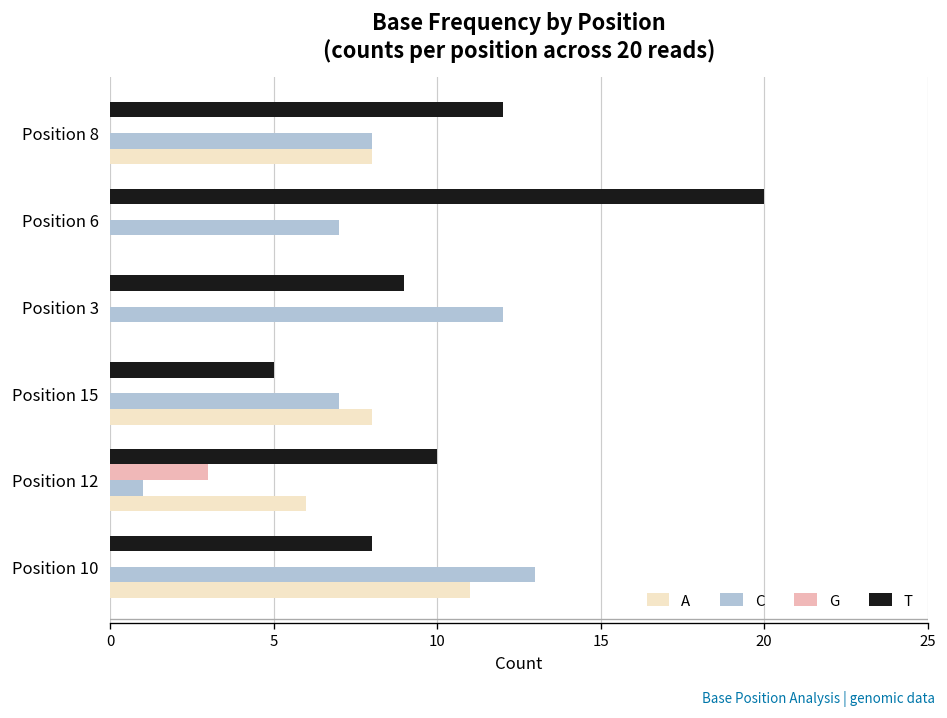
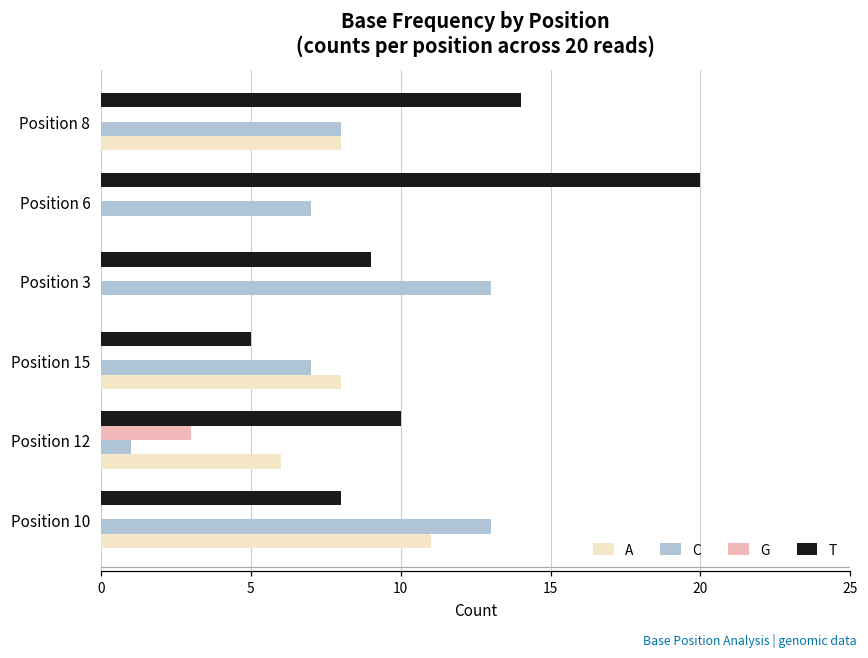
  {
    "C": {
      "Position 8": 8,
      "Position 6": 7,
-     "Position 3": 12,
+     "Position 3": 13,
      "Position 15": 7,
      "Position 12": 1,
      "Position 10": 13
    },
    "T": {
-     "Position 8": 12,
+     "Position 8": 14,
      "Position 6": 20,
      "Position 3": 9,
      "Position 15": 5,
      "Position 12": 10,
      "Position 10": 8
    }
  }
